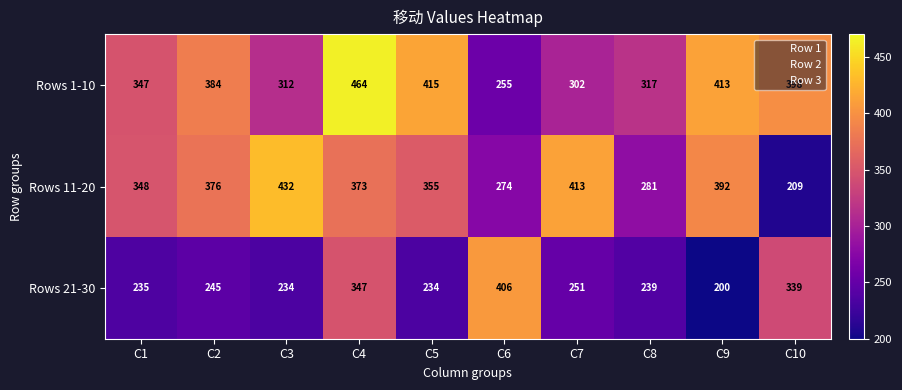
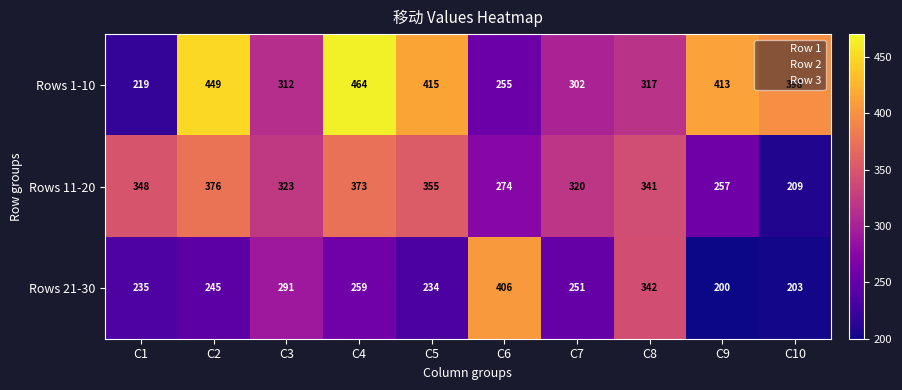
  {
    "Rows 1-10": {
-     "C1": 347,
-     "C2": 384,
+     "C1": 219,
+     "C2": 449,
      "C3": 312,
      "C4": 464,
      "C5": 415,
      "C6": 255,
      "C7": 302,
      "C8": 317,
      "C9": 413
    },
    "Rows 11-20": {
      "C1": 348,
      "C2": 376,
-     "C3": 432,
+     "C3": 323,
      "C4": 373,
      "C5": 355,
      "C6": 274,
-     "C7": 413,
-     "C8": 281,
-     "C9": 392,
+     "C7": 320,
+     "C8": 341,
+     "C9": 257,
      "C10": 209
    },
    "Rows 21-30": {
      "C1": 235,
      "C2": 245,
-     "C3": 234,
-     "C4": 347,
+     "C3": 291,
+     "C4": 259,
      "C5": 234,
      "C6": 406,
      "C7": 251,
-     "C8": 239,
+     "C8": 342,
      "C9": 200,
-     "C10": 339
+     "C10": 203
    }
  }
